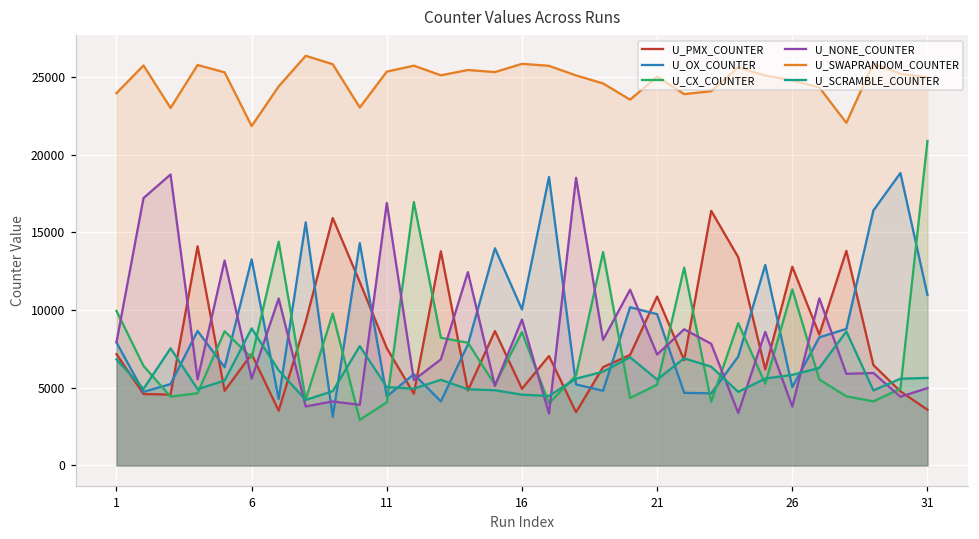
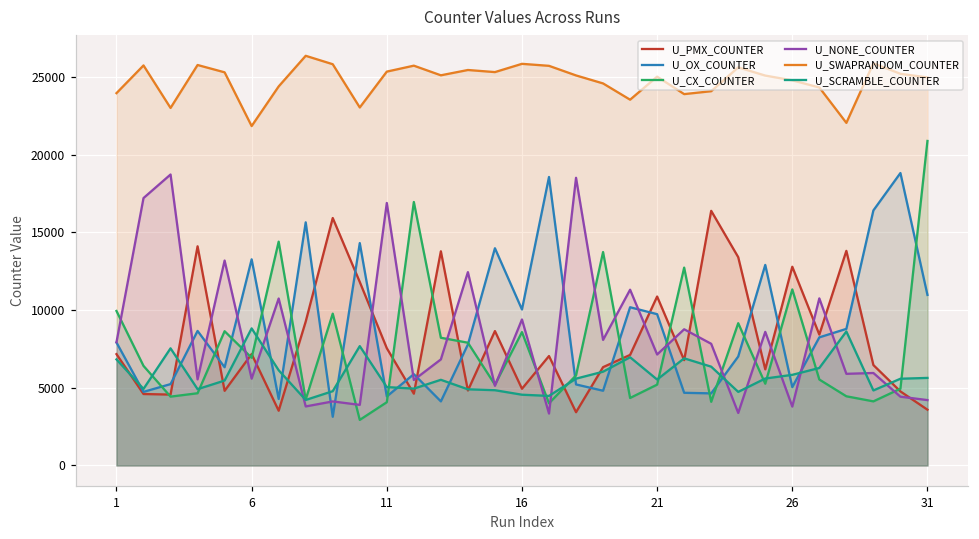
  {
    "U_PMX_COUNTER": {
      "31": 3600
    },
    "U_OX_COUNTER": {
      "31": 11000
    },
    "U_NONE_COUNTER": {
-     "31": 5000
+     "31": 4200
    }
  }
